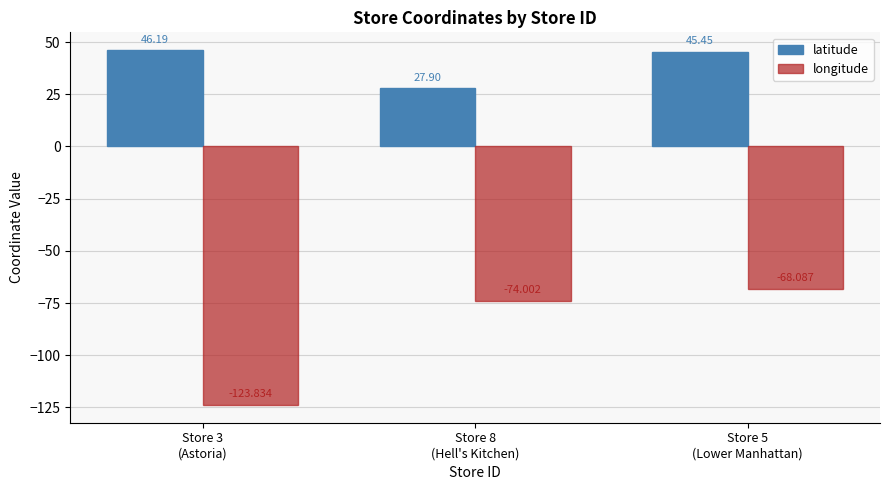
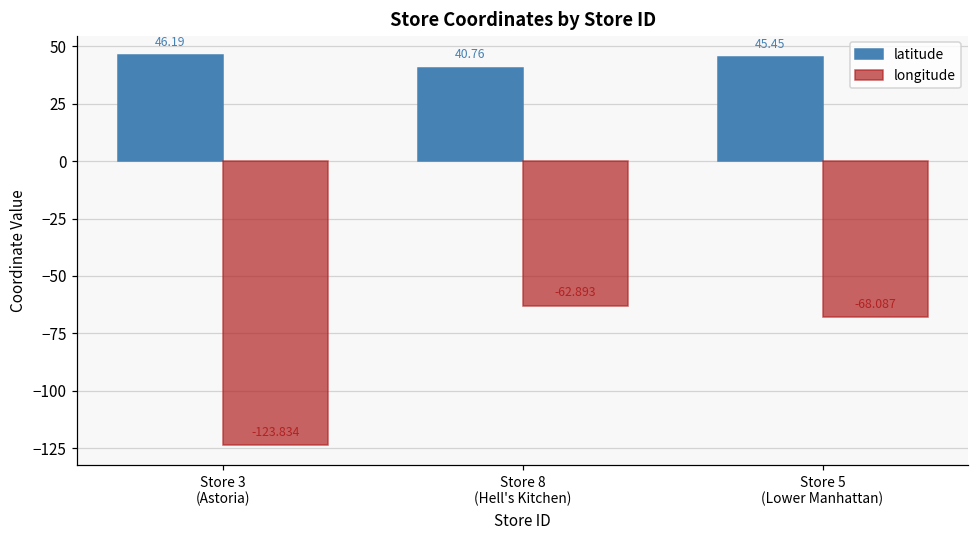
  {
    "latitude": {
      "Store 3 (Astoria)": 46.19,
-     "Store 8 (Hell's Kitchen)": 27.90,
+     "Store 8 (Hell's Kitchen)": 40.76,
      "Store 5 (Lower Manhattan)": 45.45
    },
    "longitude": {
      "Store 3 (Astoria)": -123.834,
-     "Store 8 (Hell's Kitchen)": -74.002,
+     "Store 8 (Hell's Kitchen)": -62.893,
      "Store 5 (Lower Manhattan)": -68.087
    }
  }
